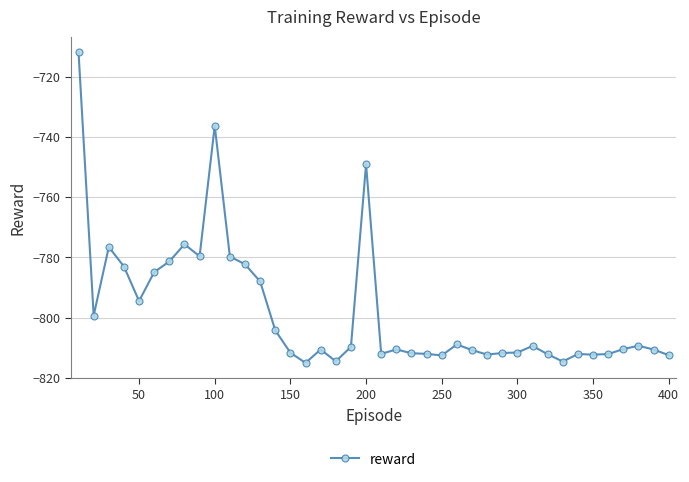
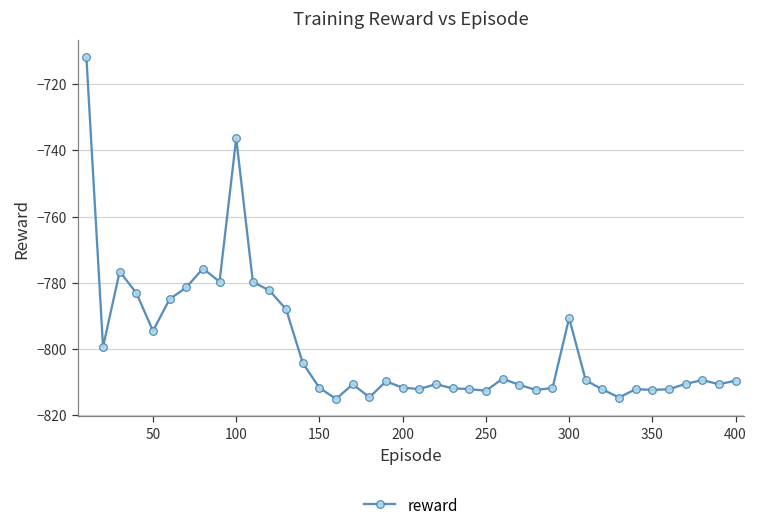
  {
    "50": -795,
    "100": -736,
    "150": -812,
-   "200": -749,
+   "200": -812,
    "250": -813,
-   "300": -812,
+   "300": -791,
    "350": -812,
-   "400": -813
+   "400": -810
  }
